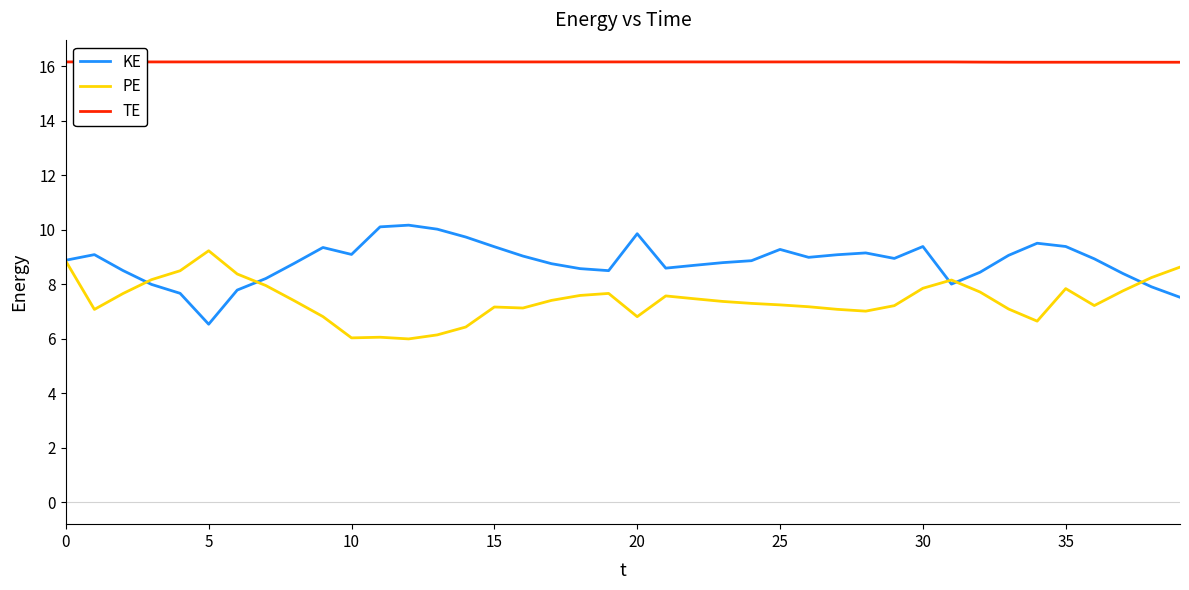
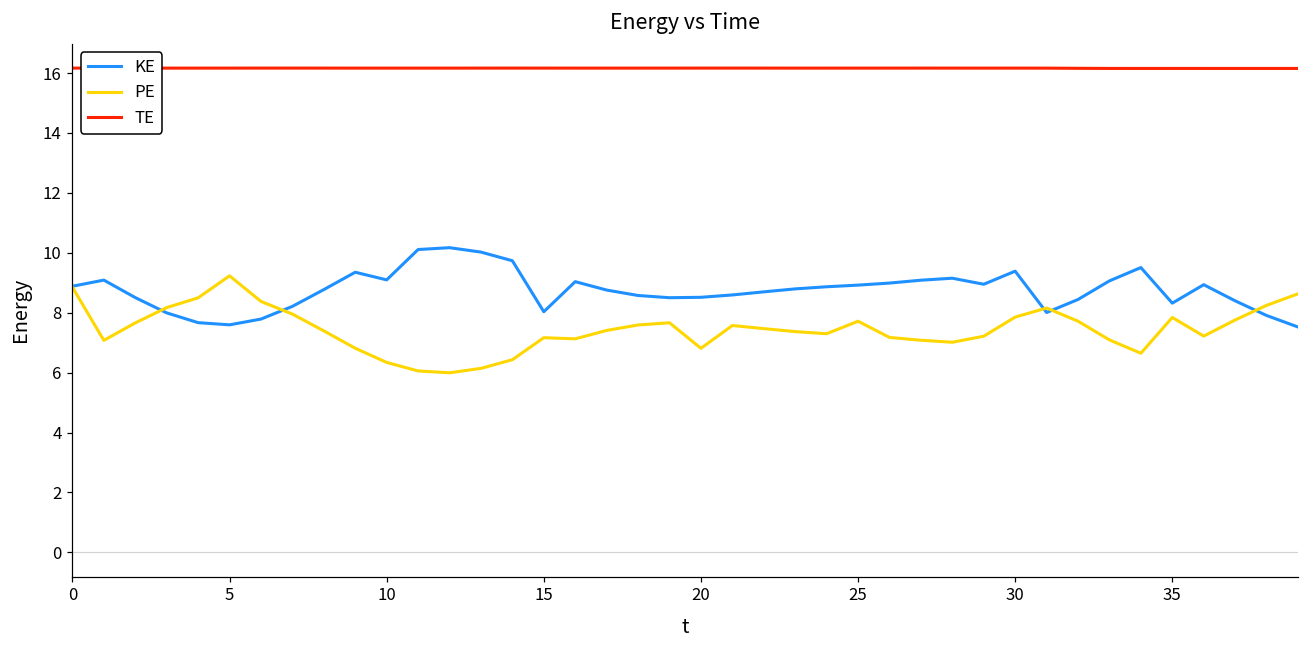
  {
    "KE": {
-     "5": 6.5,
+     "5": 7.6,
      "10": 9.1,
-     "15": 9.4,
-     "20": 9.9,
-     "25": 9.3,
+     "15": 8.0,
+     "20": 8.5,
+     "25": 8.9,
      "30": 9.4,
-     "35": 9.4
+     "35": 8.3
    },
    "PE": {
      "5": 9.2,
-     "10": 6.0,
+     "10": 6.3,
      "15": 7.2,
      "20": 6.8,
-     "25": 7.2,
+     "25": 7.7,
      "30": 7.9,
      "35": 7.8
    },
    "TE": {
      "0": 16.2,
      "5": 16.2,
      "10": 16.2,
      "15": 16.2,
      "20": 16.2,
      "25": 16.2,
      "30": 16.2,
      "35": 16.2
    }
  }
